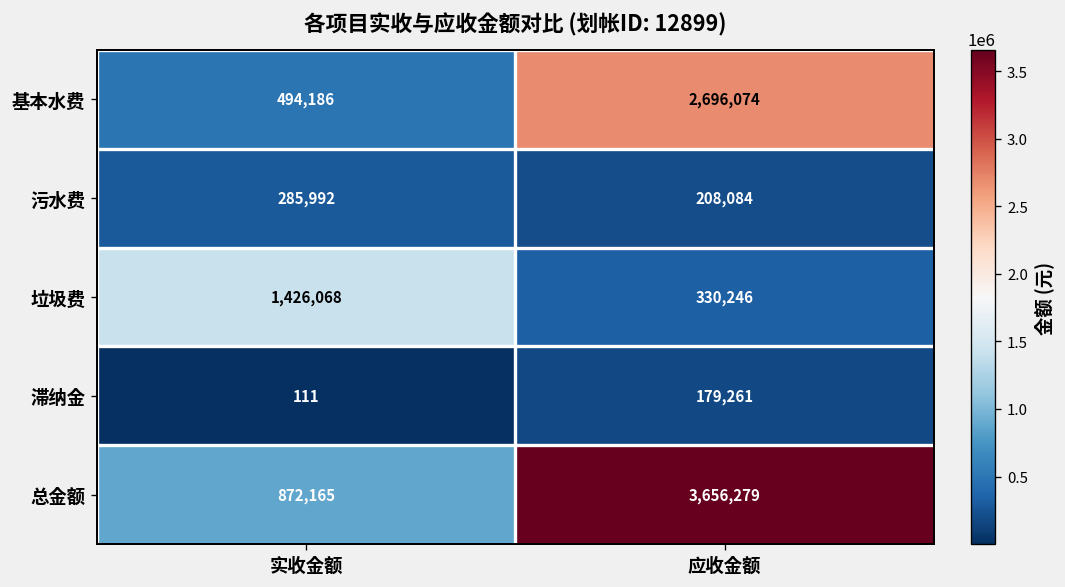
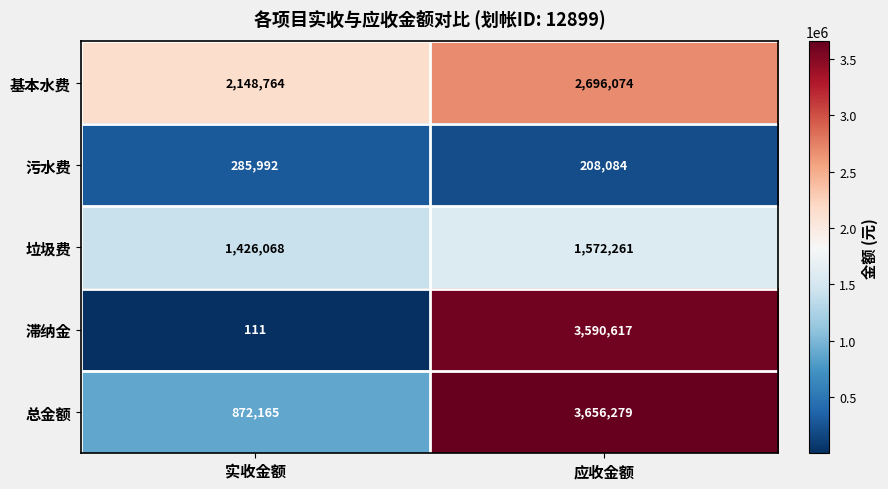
  {
    "基本水费": {
-     "实收金额": "494,186",
+     "实收金额": "2,148,764",
      "应收金额": "2,696,074"
    },
    "污水费": {
      "实收金额": "285,992",
      "应收金额": "208,084"
    },
    "垃圾费": {
      "实收金额": "1,426,068",
-     "应收金额": "330,246"
+     "应收金额": "1,572,261"
    },
    "滞纳金": {
      "实收金额": "111",
-     "应收金额": "179,261"
+     "应收金额": "3,590,617"
    },
    "总金额": {
      "实收金额": "872,165",
      "应收金额": "3,656,279"
    }
  }
